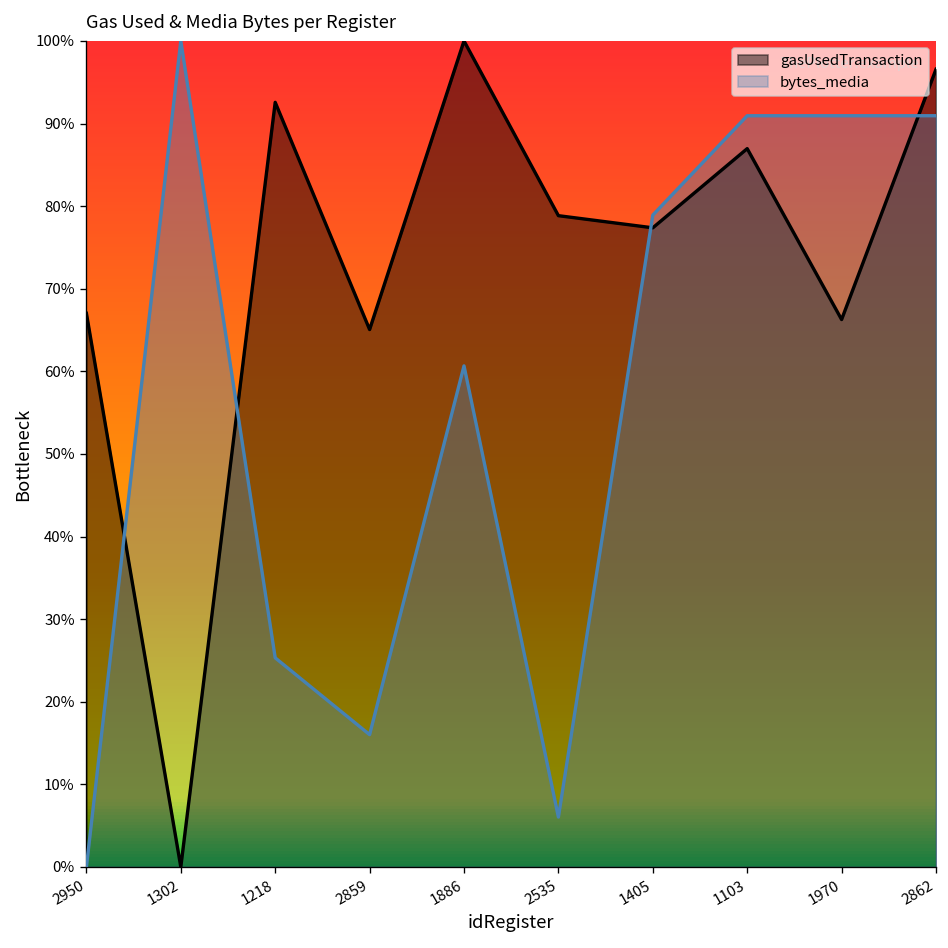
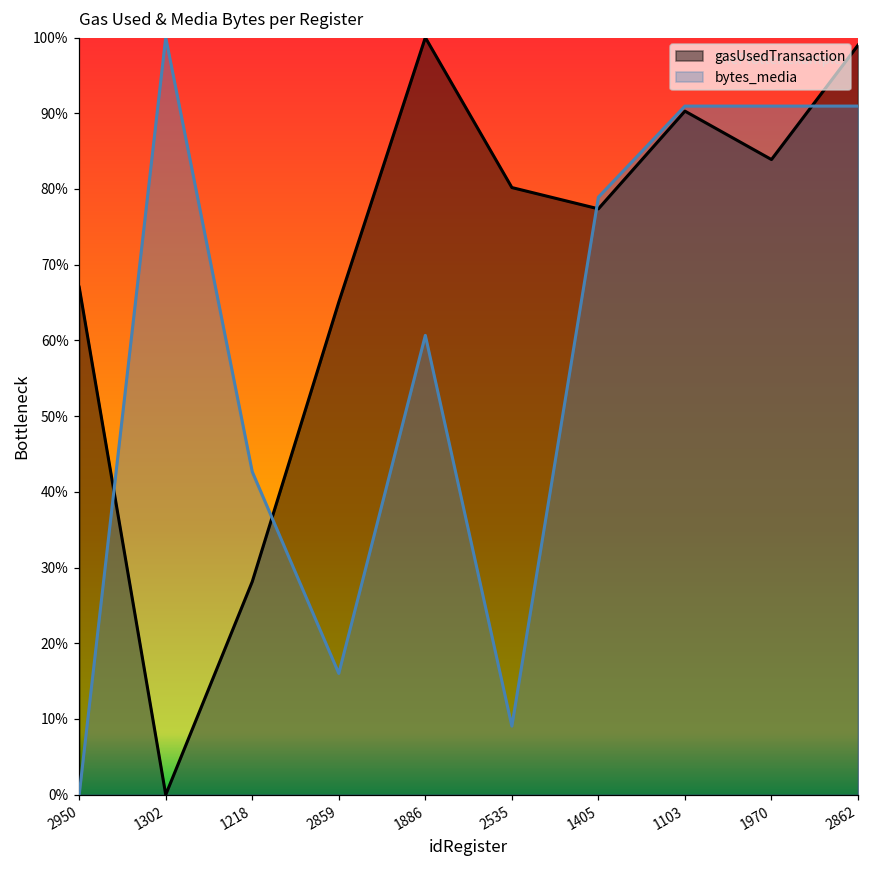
  {
    "gasUsedTransaction": {
      "2950": "67%",
      "1302": "0%",
-     "1218": "93%",
+     "1218": "28%",
      "2859": "65%",
      "1886": "100%",
-     "2535": "79%",
+     "2535": "80%",
      "1405": "77%",
-     "1103": "87%",
-     "1970": "66%",
-     "2862": "97%"
+     "1103": "90%",
+     "1970": "84%",
+     "2862": "99%"
    },
    "bytes_media": {
      "2950": "0%",
      "1302": "100%",
-     "1218": "25%",
+     "1218": "43%",
      "2859": "16%",
      "1886": "61%",
-     "2535": "6%",
+     "2535": "9%",
      "1405": "79%",
      "1103": "91%",
      "1970": "91%",
      "2862": "91%"
    }
  }
